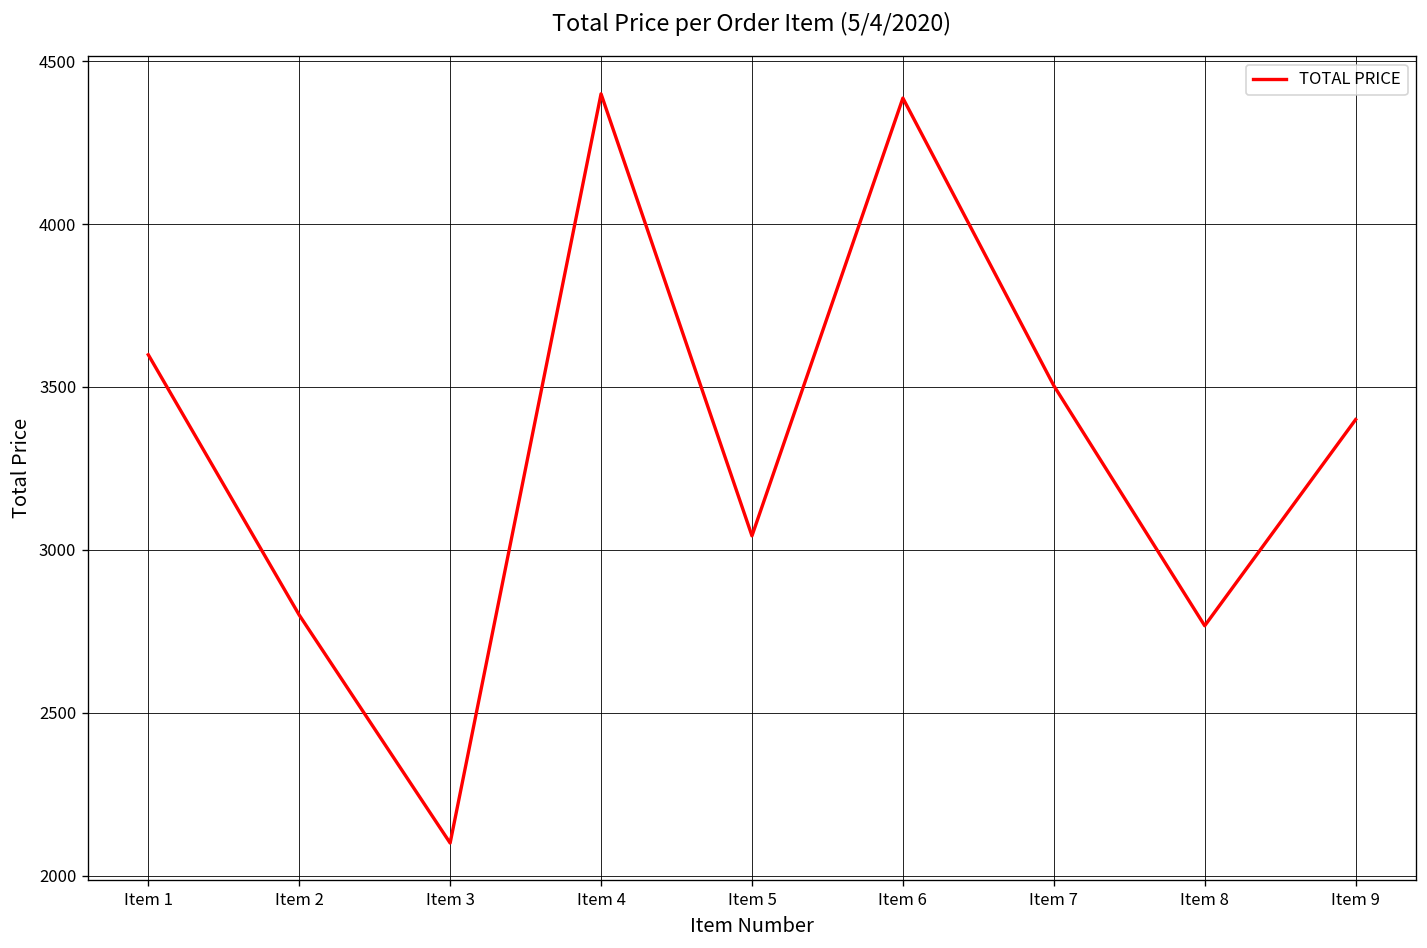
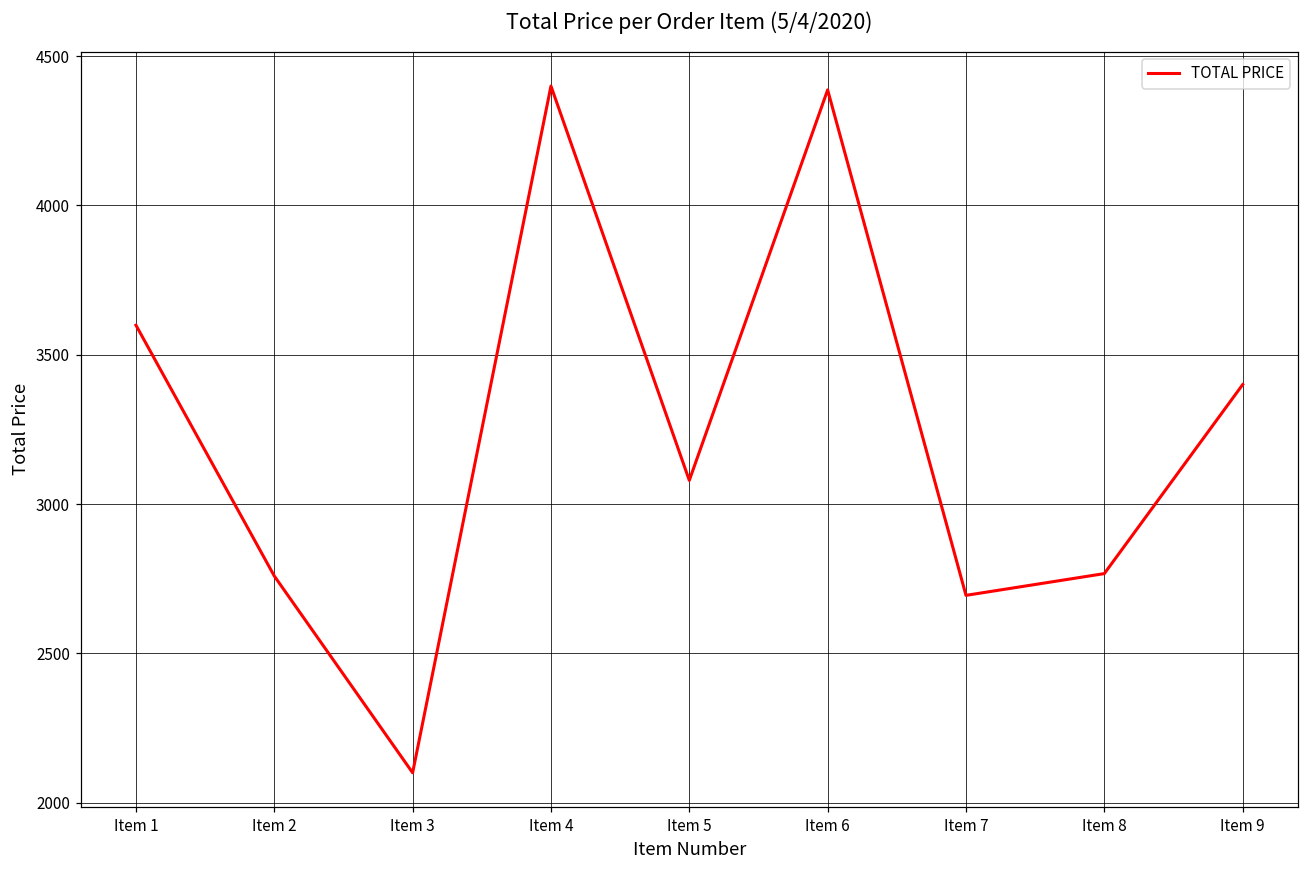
  {
    "Item 1": 3600,
-   "Item 2": 2800,
+   "Item 2": 2760,
    "Item 3": 2100,
    "Item 4": 4400,
-   "Item 5": 3040,
+   "Item 5": 3080,
    "Item 6": 4390,
-   "Item 7": 3500,
+   "Item 7": 2690,
    "Item 8": 2770,
    "Item 9": 3400
  }
